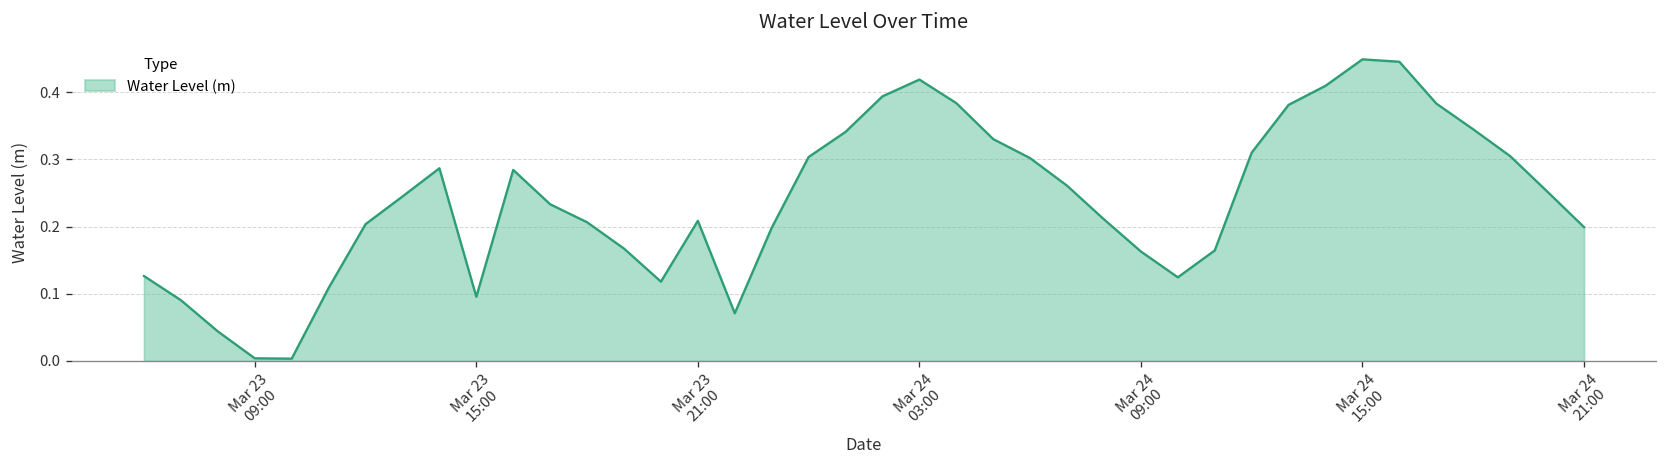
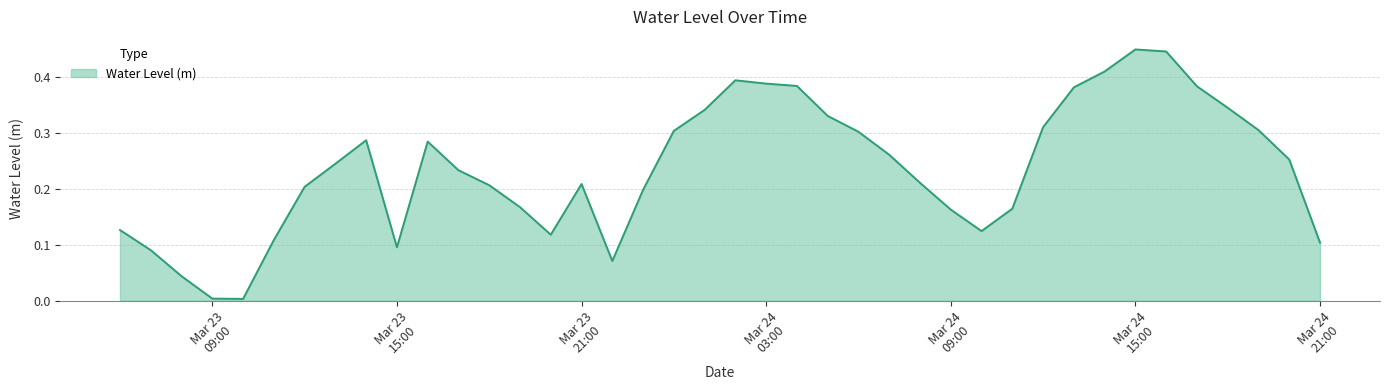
  {
    "Mar 23 09:00": 0.00,
    "Mar 23 15:00": 0.10,
    "Mar 23 21:00": 0.21,
-   "Mar 24 03:00": 0.42,
+   "Mar 24 03:00": 0.39,
    "Mar 24 09:00": 0.16,
    "Mar 24 15:00": 0.45,
-   "Mar 24 21:00": 0.20
+   "Mar 24 21:00": 0.10
  }
